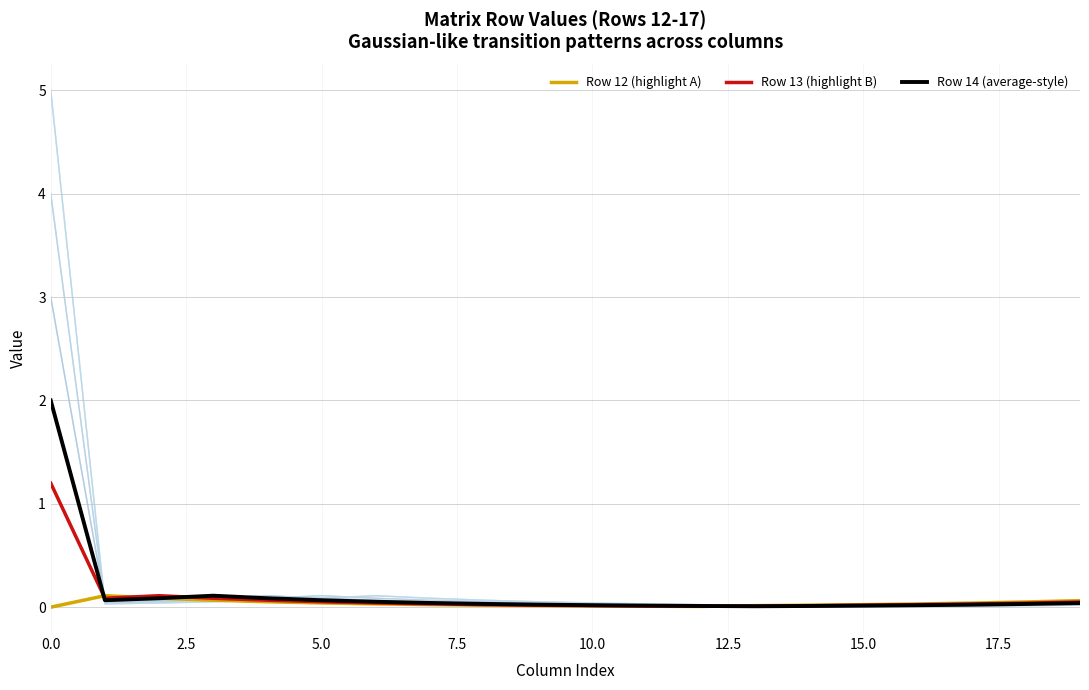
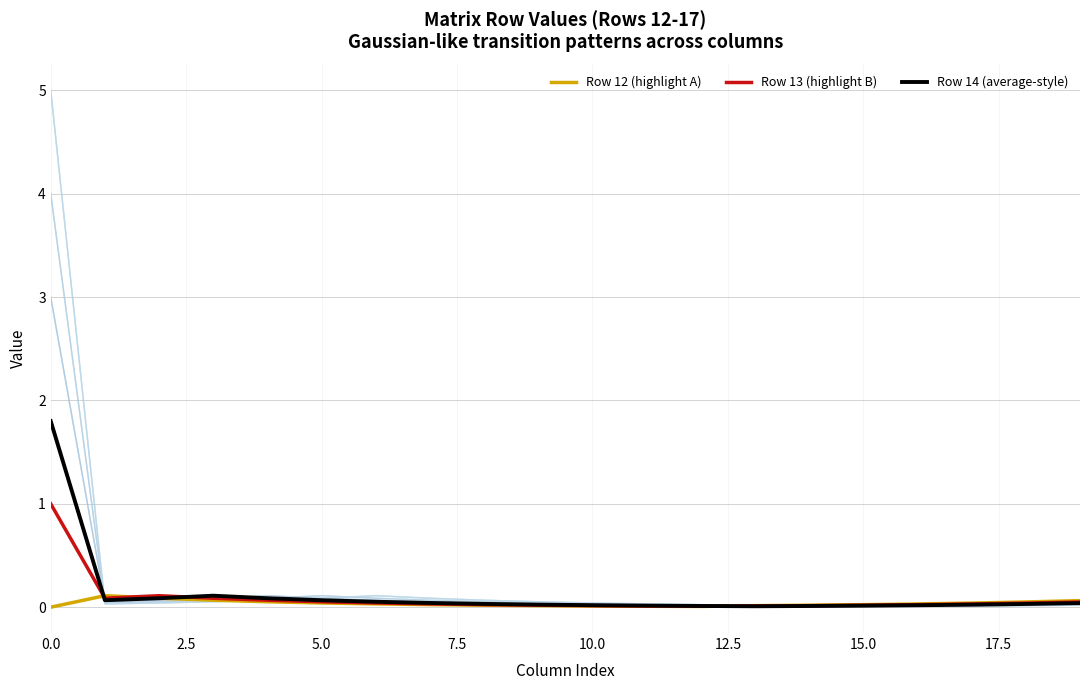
  {
    "Row 12 (highlight A)": {
      "0.0": 0.0
    },
    "Row 13 (highlight B)": {
-     "0.0": 1.2
+     "0.0": 1.0
    },
    "Row 14 (average-style)": {
-     "0.0": 2.0
+     "0.0": 1.8
    }
  }
